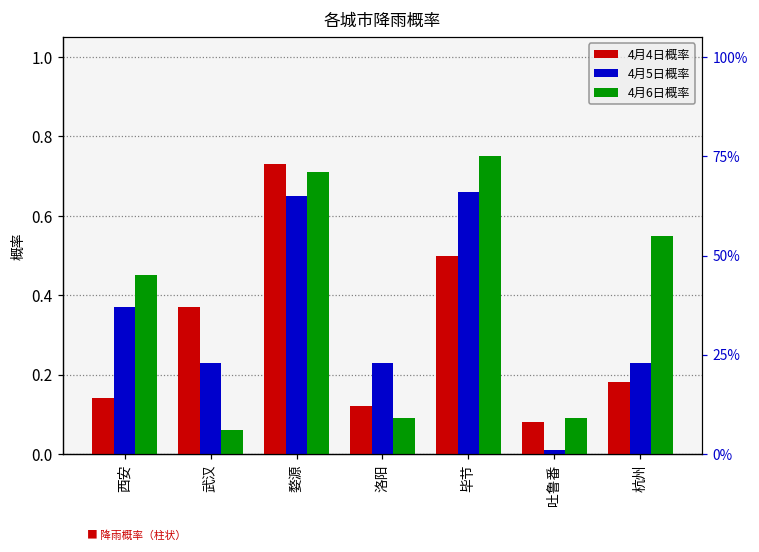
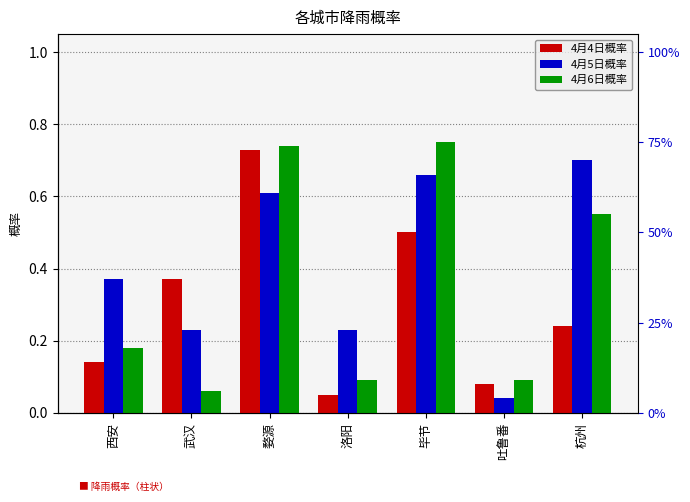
  {
    "4月4日概率": {
      "西安": 0.14,
      "武汉": 0.37,
      "婺源": 0.73,
-     "洛阳": 0.12,
+     "洛阳": 0.05,
      "毕节": 0.50,
      "吐鲁番": 0.08,
-     "杭州": 0.18
+     "杭州": 0.24
    },
    "4月5日概率": {
      "西安": 0.37,
      "武汉": 0.23,
-     "婺源": 0.65,
+     "婺源": 0.61,
      "洛阳": 0.23,
      "毕节": 0.66,
-     "吐鲁番": 0.01,
-     "杭州": 0.23
+     "吐鲁番": 0.04,
+     "杭州": 0.70
    },
    "4月6日概率": {
-     "西安": 0.45,
+     "西安": 0.18,
      "武汉": 0.06,
-     "婺源": 0.71,
+     "婺源": 0.74,
      "洛阳": 0.09,
      "毕节": 0.75,
      "吐鲁番": 0.09,
      "杭州": 0.55
    }
  }
